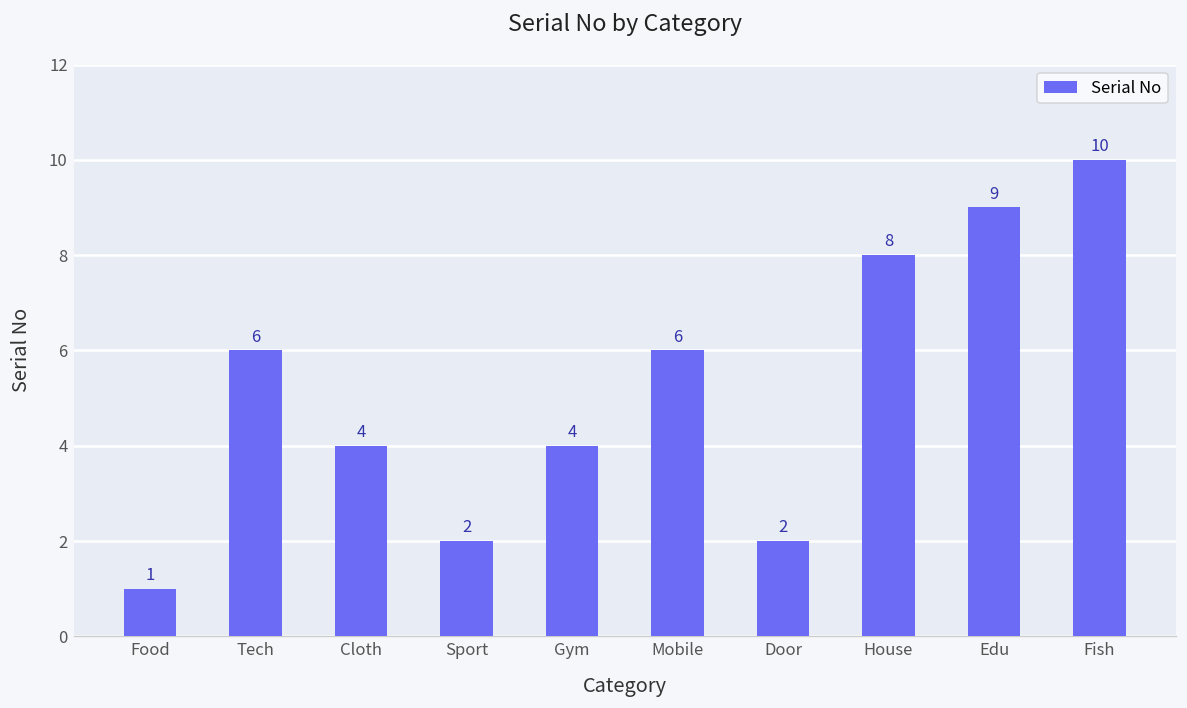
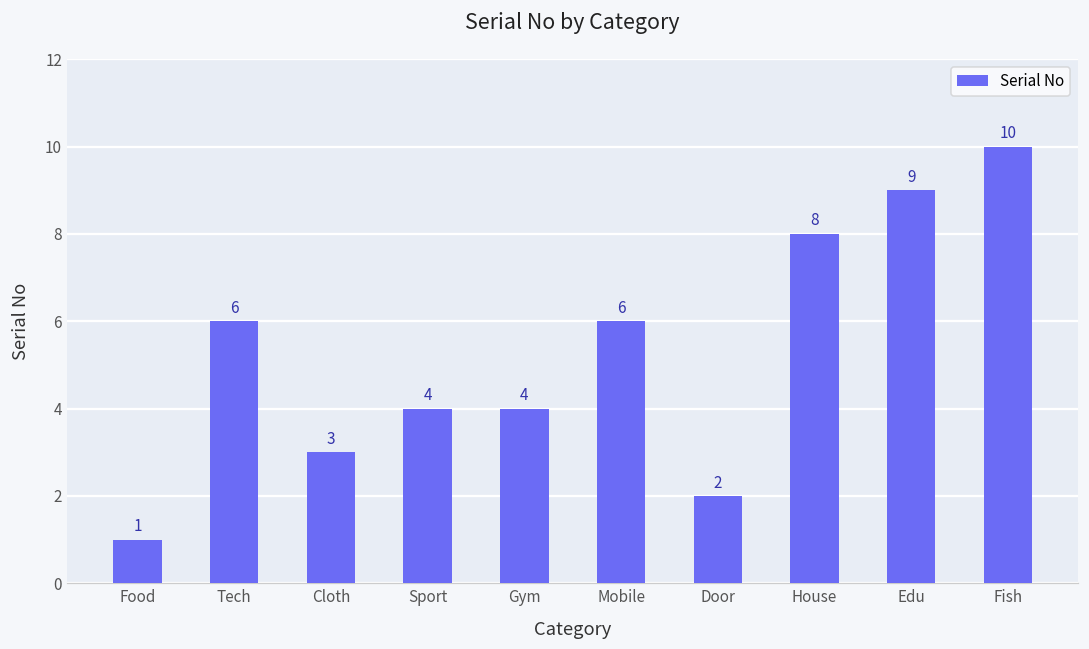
  {
    "Food": 1,
    "Tech": 6,
-   "Cloth": 4,
-   "Sport": 2,
+   "Cloth": 3,
+   "Sport": 4,
    "Gym": 4,
    "Mobile": 6,
    "Door": 2,
    "House": 8,
    "Edu": 9,
    "Fish": 10
  }
